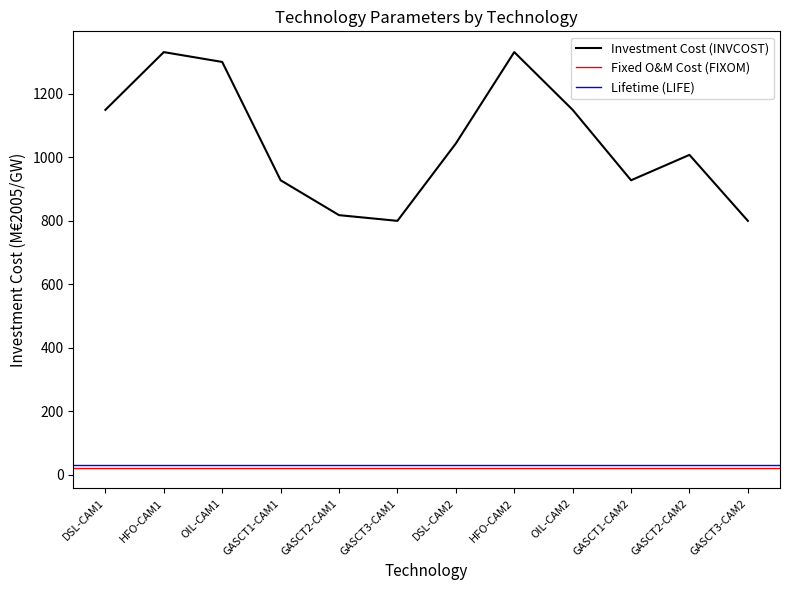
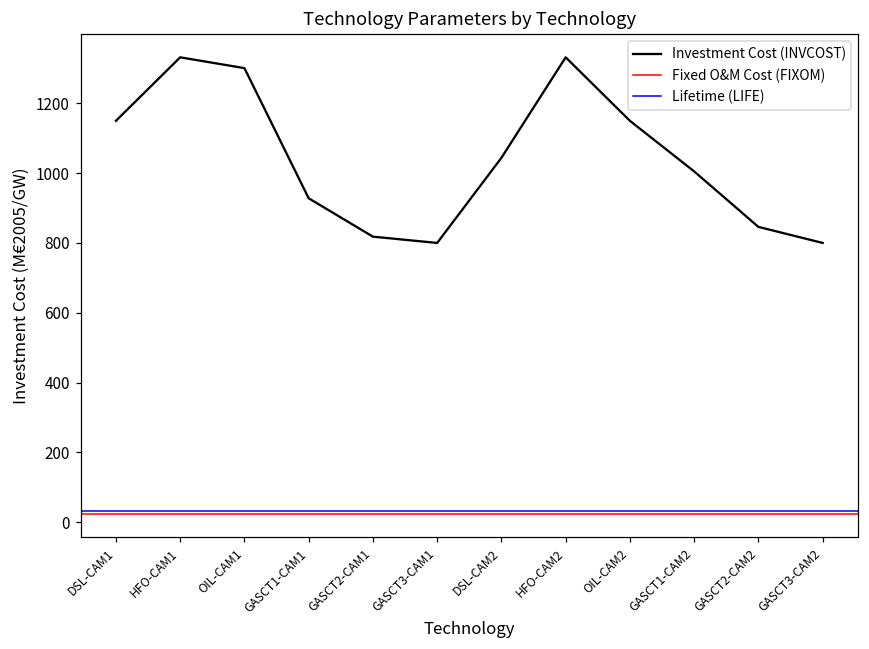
  {
    "DSL-CAM1": 1150,
    "HFO-CAM1": 1330,
    "OIL-CAM1": 1300,
    "GASCT1-CAM1": 930,
    "GASCT2-CAM1": 820,
    "GASCT3-CAM1": 800,
    "DSL-CAM2": 1040,
    "HFO-CAM2": 1330,
    "OIL-CAM2": 1150,
-   "GASCT1-CAM2": 930,
-   "GASCT2-CAM2": 1010,
+   "GASCT1-CAM2": 1010,
+   "GASCT2-CAM2": 850,
    "GASCT3-CAM2": 800
  }
